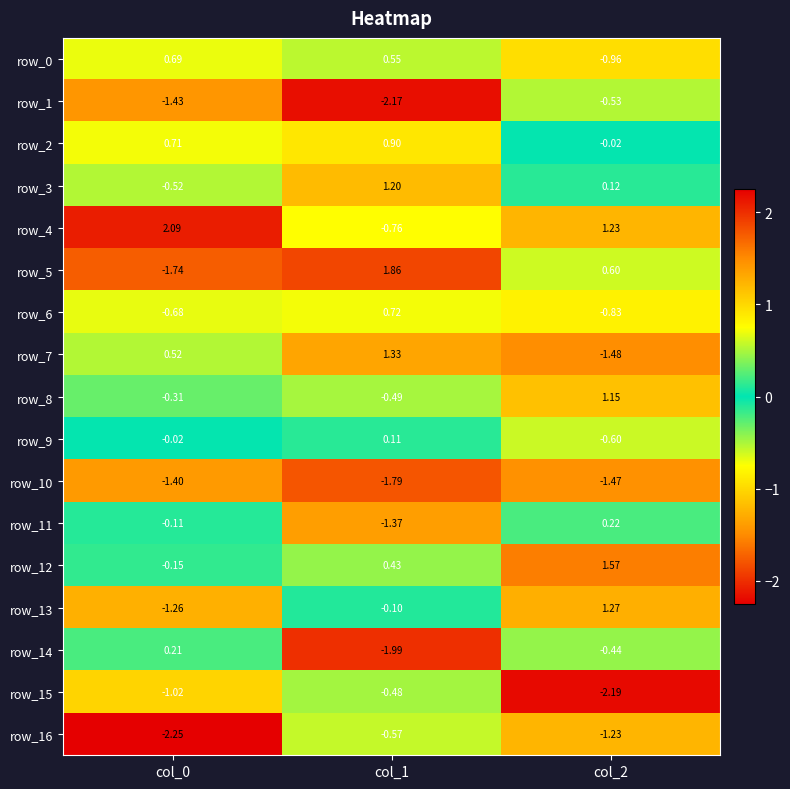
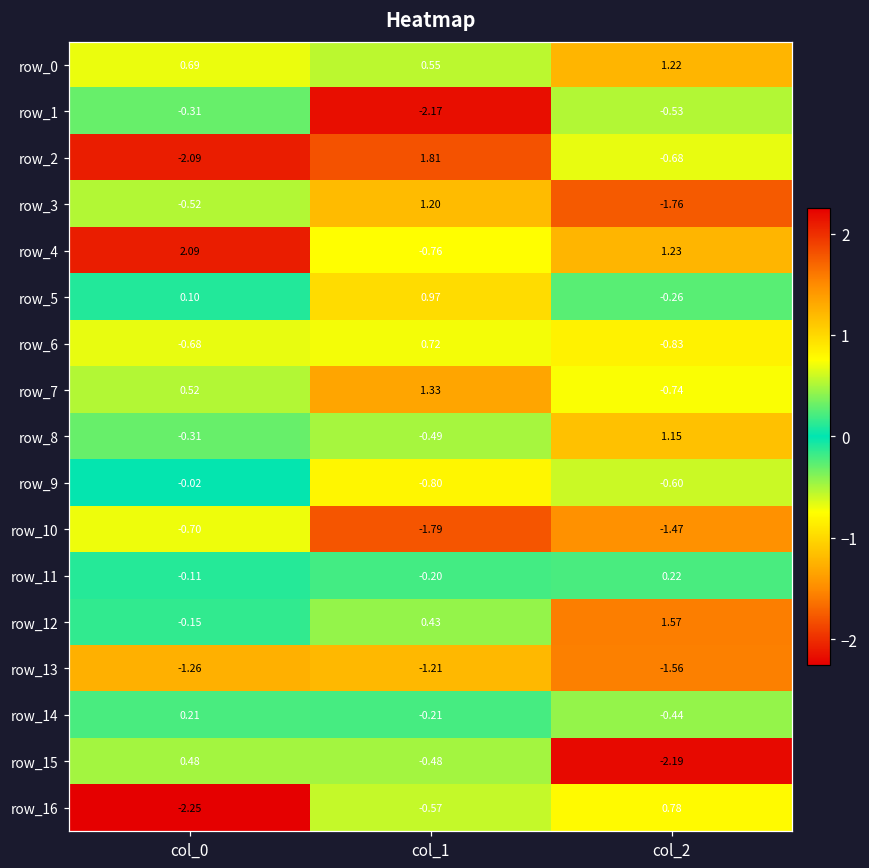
  {
    "row_0": {
      "col_0": 0.69,
      "col_1": 0.55,
-     "col_2": -0.96
+     "col_2": 1.22
    },
    "row_1": {
-     "col_0": -1.43,
+     "col_0": -0.31,
      "col_1": -2.17,
      "col_2": -0.53
    },
    "row_2": {
-     "col_0": 0.71,
-     "col_1": 0.90,
-     "col_2": -0.02
+     "col_0": -2.09,
+     "col_1": 1.81,
+     "col_2": -0.68
    },
    "row_3": {
      "col_0": -0.52,
      "col_1": 1.20,
-     "col_2": 0.12
+     "col_2": -1.76
    },
    "row_4": {
      "col_0": 2.09,
      "col_1": -0.76,
      "col_2": 1.23
    },
    "row_5": {
-     "col_0": -1.74,
-     "col_1": 1.86,
-     "col_2": 0.60
+     "col_0": 0.10,
+     "col_1": 0.97,
+     "col_2": -0.26
    },
    "row_6": {
      "col_0": -0.68,
      "col_1": 0.72,
      "col_2": -0.83
    },
    "row_7": {
      "col_0": 0.52,
      "col_1": 1.33,
-     "col_2": -1.48
+     "col_2": -0.74
    },
    "row_8": {
      "col_0": -0.31,
      "col_1": -0.49,
      "col_2": 1.15
    },
    "row_9": {
      "col_0": -0.02,
-     "col_1": 0.11,
+     "col_1": -0.80,
      "col_2": -0.60
    },
    "row_10": {
-     "col_0": -1.40,
+     "col_0": -0.70,
      "col_1": -1.79,
      "col_2": -1.47
    },
    "row_11": {
      "col_0": -0.11,
-     "col_1": -1.37,
+     "col_1": -0.20,
      "col_2": 0.22
    },
    "row_12": {
      "col_0": -0.15,
      "col_1": 0.43,
      "col_2": 1.57
    },
    "row_13": {
      "col_0": -1.26,
-     "col_1": -0.10,
-     "col_2": 1.27
+     "col_1": -1.21,
+     "col_2": -1.56
    },
    "row_14": {
      "col_0": 0.21,
-     "col_1": -1.99,
+     "col_1": -0.21,
      "col_2": -0.44
    },
    "row_15": {
-     "col_0": -1.02,
+     "col_0": 0.48,
      "col_1": -0.48,
      "col_2": -2.19
    },
    "row_16": {
      "col_0": -2.25,
      "col_1": -0.57,
-     "col_2": -1.23
+     "col_2": 0.78
    }
  }
